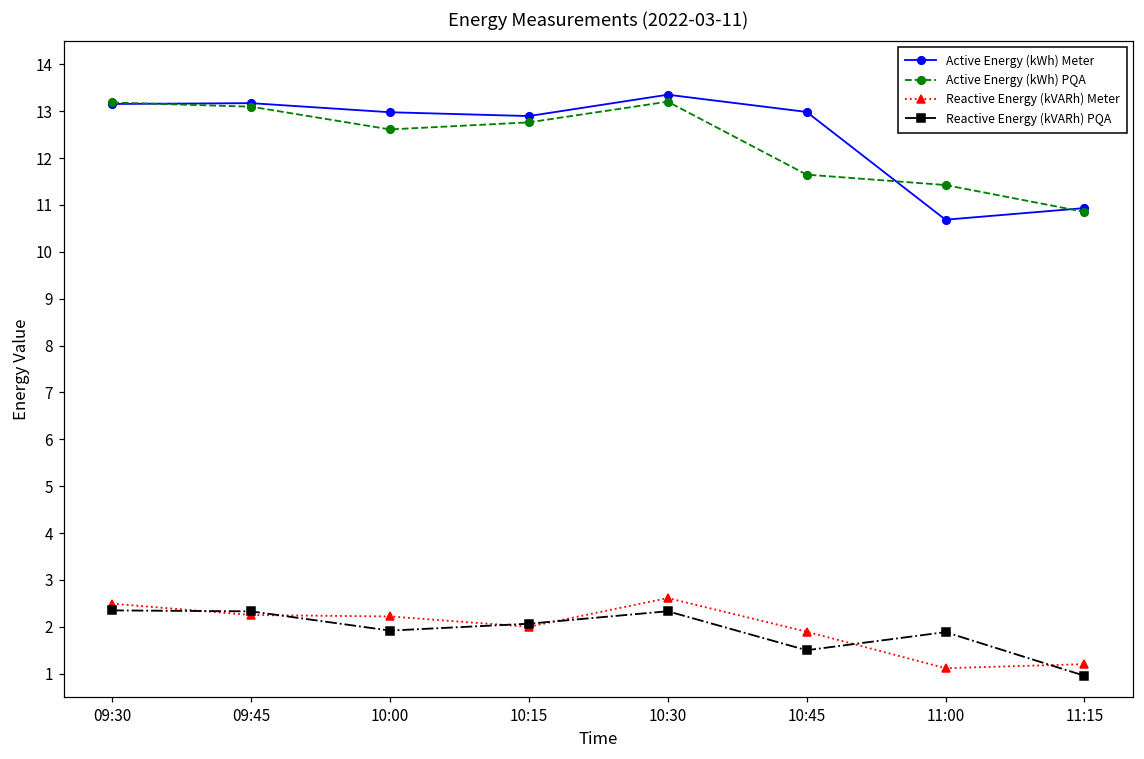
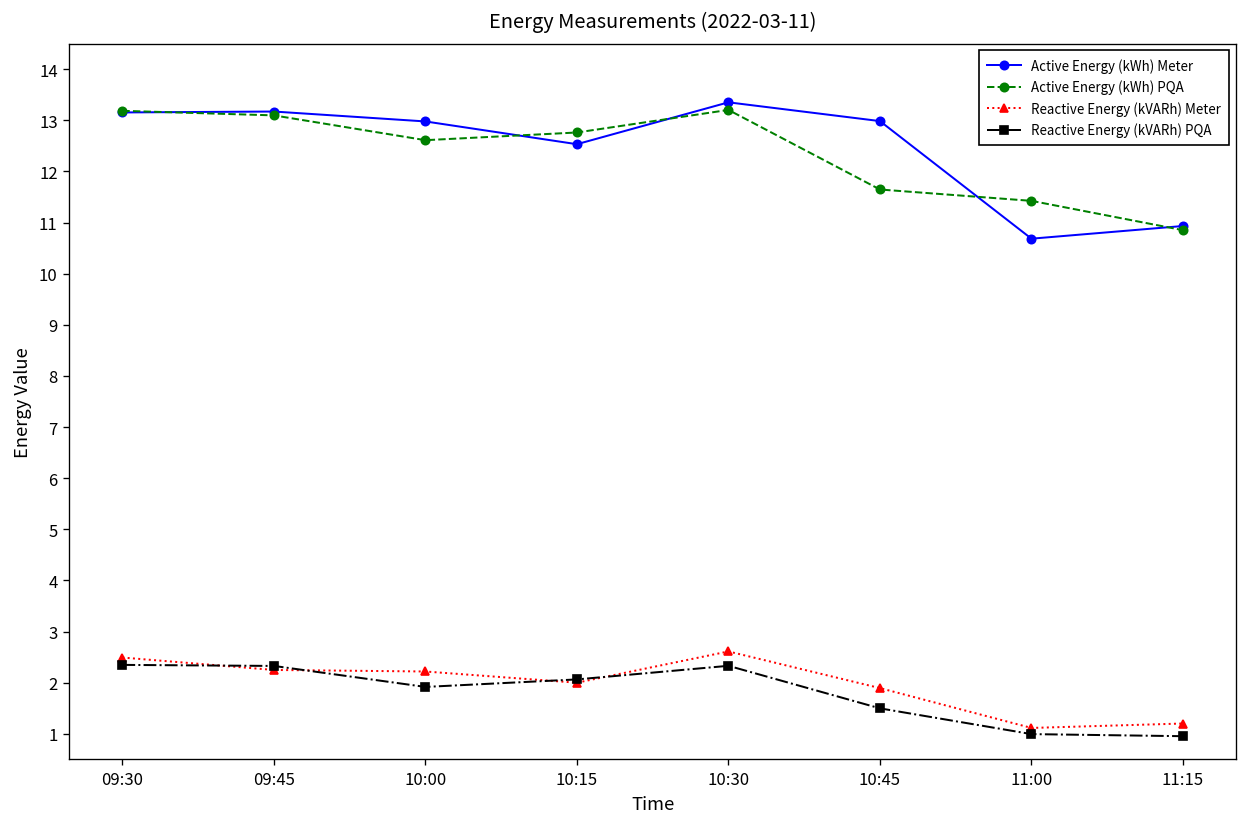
  {
    "Active Energy (kWh) Meter": {
      "09:45": 13.2,
      "10:00": 13.0,
-     "10:15": 12.9,
+     "10:15": 12.5,
      "10:30": 13.4,
      "10:45": 13.0,
      "11:00": 10.7,
      "11:15": 10.9
    },
    "Active Energy (kWh) PQA": {
      "09:45": 13.1,
      "10:00": 12.6,
      "10:15": 12.8,
      "10:30": 13.2,
      "10:45": 11.6,
      "11:00": 11.4,
      "11:15": 10.9
    },
    "Reactive Energy (kVARh) Meter": {
      "09:30": 2.5,
      "09:45": 2.3,
      "10:00": 2.2,
      "10:15": 2.0,
      "10:30": 2.6,
      "10:45": 1.9,
      "11:00": 1.1,
      "11:15": 1.2
    },
    "Reactive Energy (kVARh) PQA": {
      "09:30": 2.3,
      "09:45": 2.3,
      "10:00": 1.9,
      "10:15": 2.1,
      "10:30": 2.3,
      "10:45": 1.5,
-     "11:00": 1.9,
+     "11:00": 1.0,
      "11:15": 1.0
    }
  }
